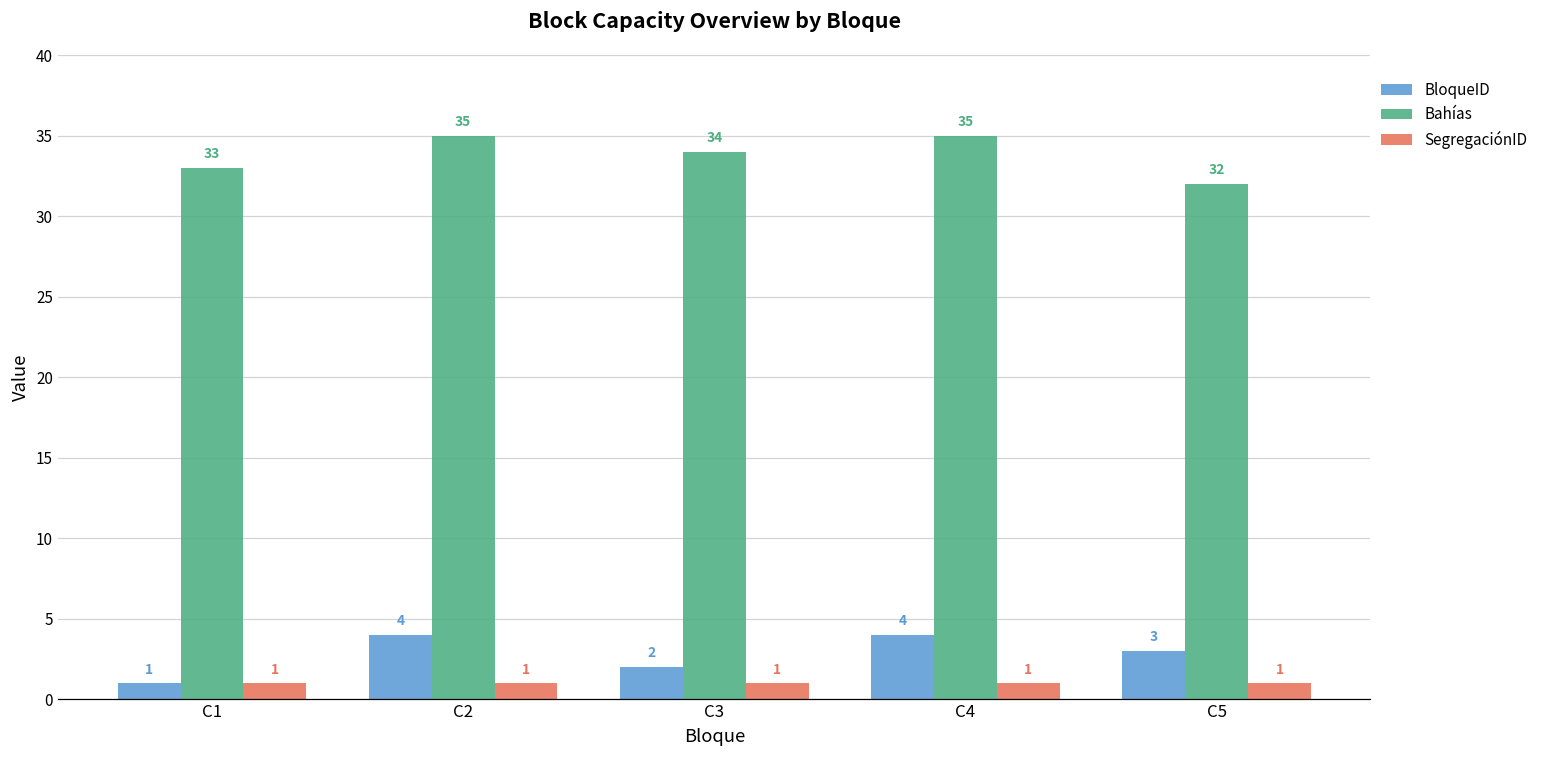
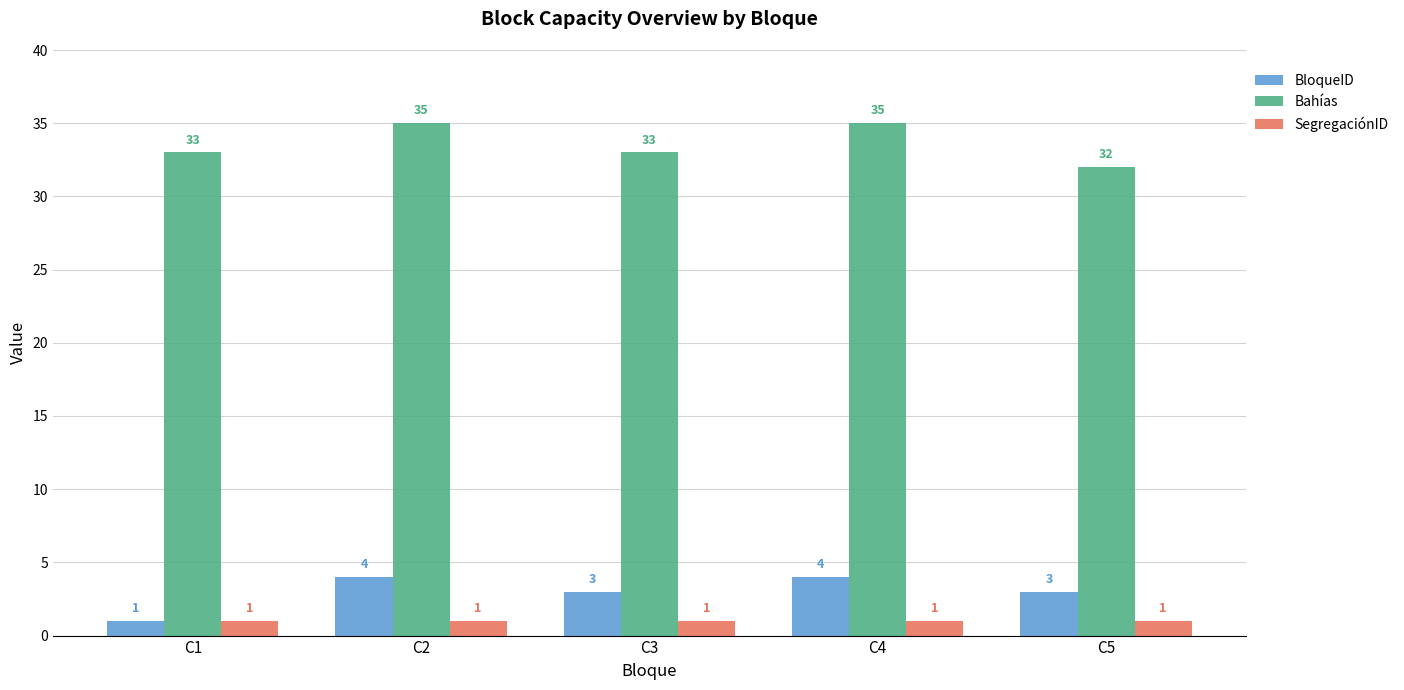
  {
    "BloqueID": {
      "C1": 1,
      "C2": 4,
-     "C3": 2,
+     "C3": 3,
      "C4": 4,
      "C5": 3
    },
    "Bahías": {
      "C1": 33,
      "C2": 35,
-     "C3": 34,
+     "C3": 33,
      "C4": 35,
      "C5": 32
    },
    "SegregaciónID": {
      "C1": 1,
      "C2": 1,
      "C3": 1,
      "C4": 1,
      "C5": 1
    }
  }
